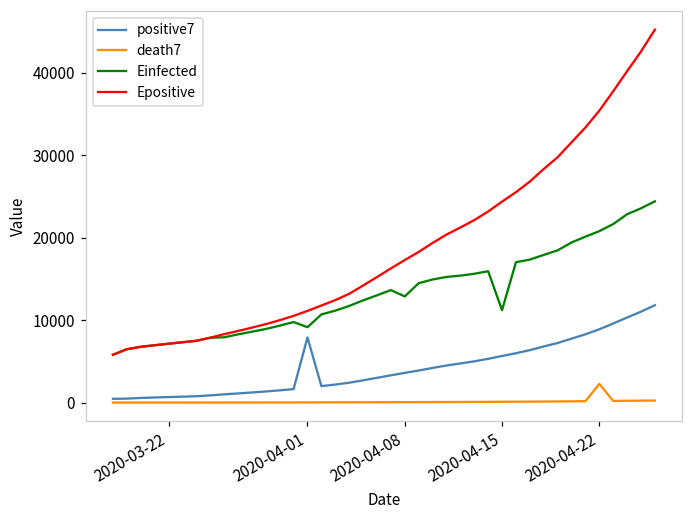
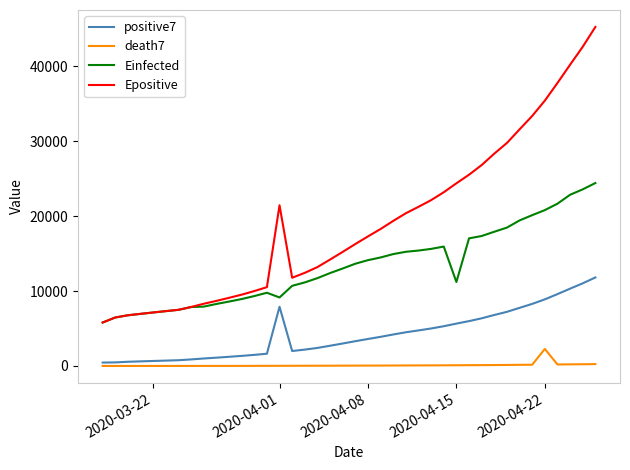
  {
    "positive7": {
      "2020-03-22": 1000,
      "2020-04-01": 8000,
      "2020-04-08": 4000,
      "2020-04-15": 6000,
      "2020-04-22": 9000
    },
    "death7": {
      "2020-03-22": 0,
      "2020-04-01": 0,
      "2020-04-08": 0,
      "2020-04-15": 0,
      "2020-04-22": 2000
    },
    "Einfected": {
      "2020-04-01": 9000,
-     "2020-04-08": 13000,
+     "2020-04-08": 14000,
      "2020-04-15": 11000,
      "2020-04-22": 21000
    },
    "Epositive": {
-     "2020-04-01": 11000,
+     "2020-04-01": 21000,
      "2020-04-08": 17000,
      "2020-04-15": 24000,
      "2020-04-22": 35000
    }
  }
